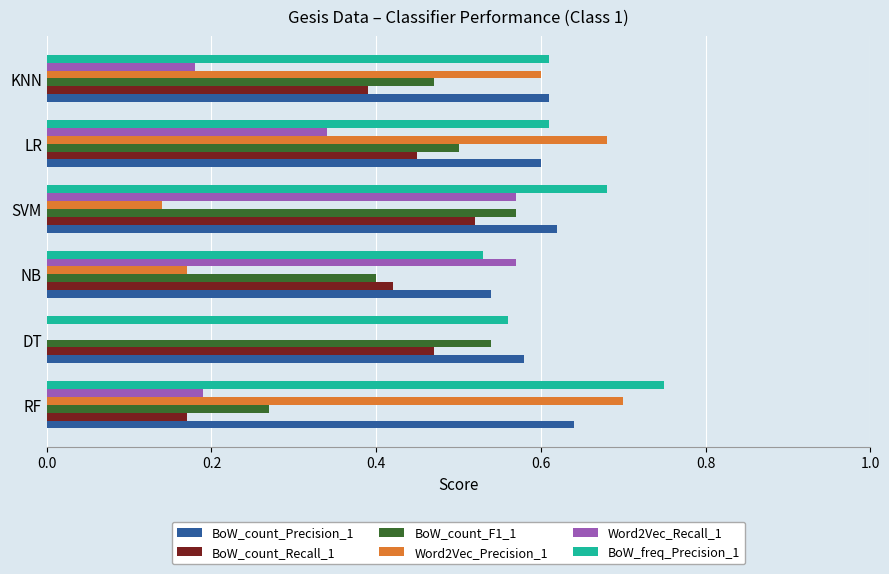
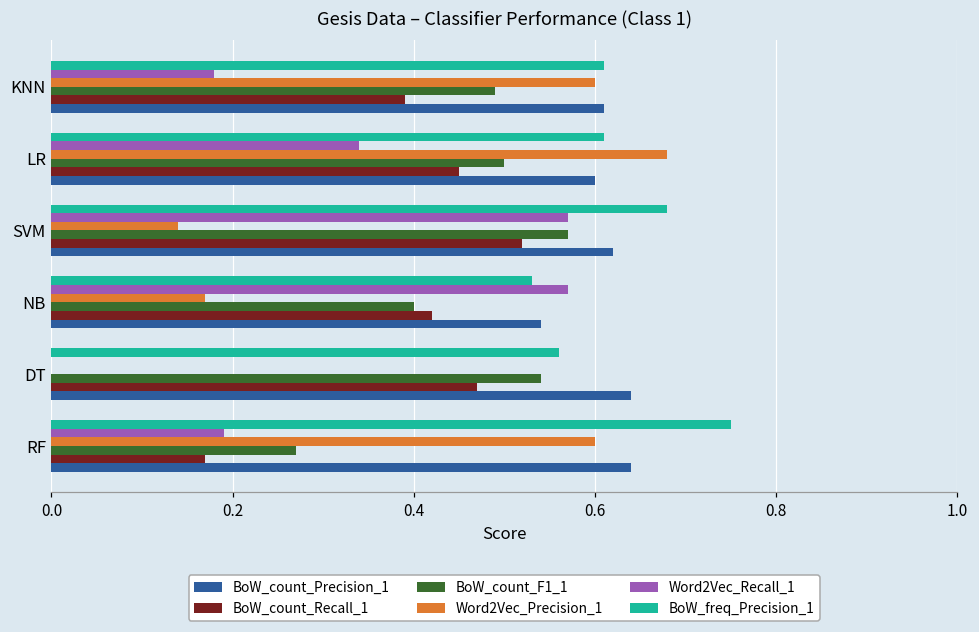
  {
    "BoW_count_Precision_1": {
      "KNN": 0.61,
      "LR": 0.60,
      "SVM": 0.62,
      "NB": 0.54,
-     "DT": 0.58,
+     "DT": 0.64,
      "RF": 0.64
    },
    "BoW_count_Recall_1": {
      "KNN": 0.39,
      "LR": 0.45,
      "SVM": 0.52,
      "NB": 0.42,
      "DT": 0.47,
      "RF": 0.17
    },
    "BoW_count_F1_1": {
-     "KNN": 0.47,
+     "KNN": 0.49,
      "LR": 0.50,
      "SVM": 0.57,
      "NB": 0.40,
      "DT": 0.54,
      "RF": 0.27
    },
    "Word2Vec_Precision_1": {
      "KNN": 0.6,
      "LR": 0.68,
      "SVM": 0.14,
      "NB": 0.17,
      "DT": 0.0,
-     "RF": 0.7
+     "RF": 0.6
    },
    "Word2Vec_Recall_1": {
      "KNN": 0.18,
      "LR": 0.34,
      "SVM": 0.57,
      "NB": 0.57,
      "DT": 0.00,
      "RF": 0.19
    },
    "BoW_freq_Precision_1": {
      "KNN": 0.61,
      "LR": 0.61,
      "SVM": 0.68,
      "NB": 0.53,
      "DT": 0.56,
      "RF": 0.75
    }
  }
